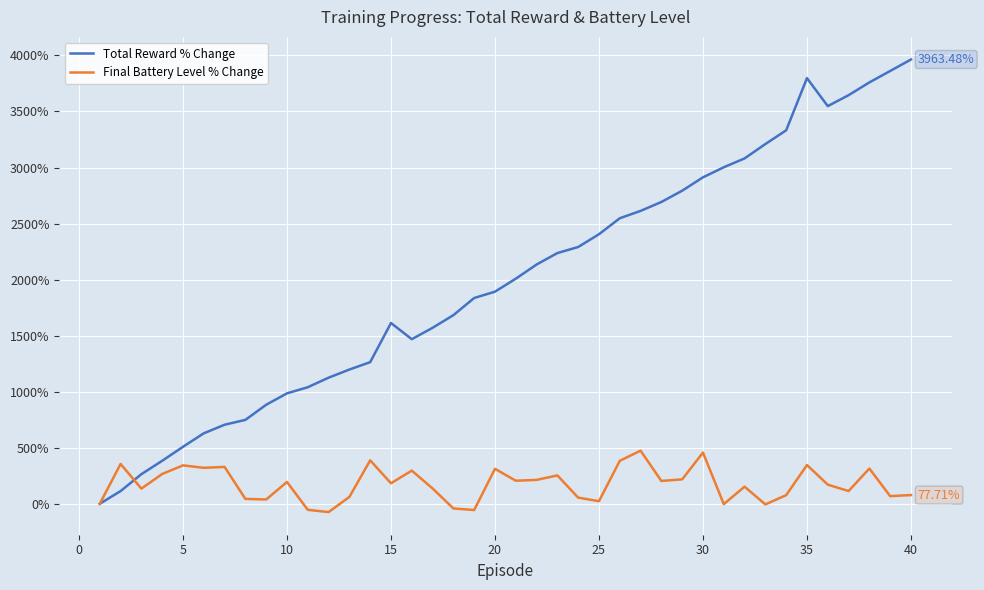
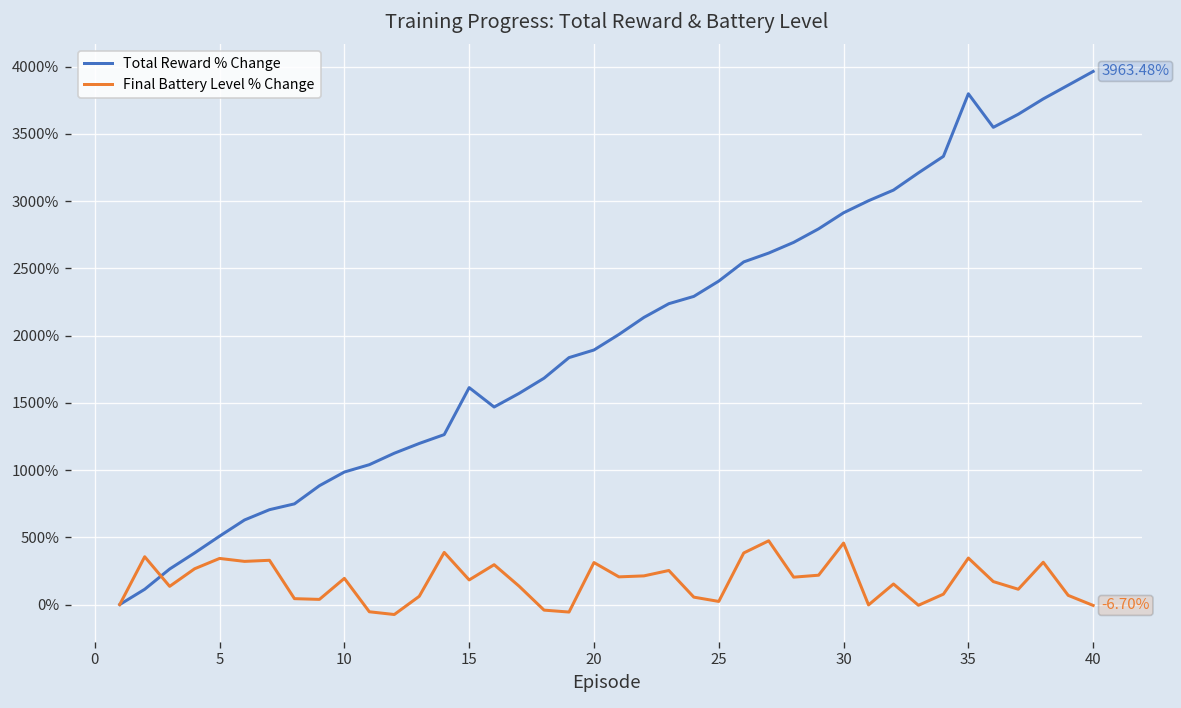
  {
    "Total Reward % Change": {
      "5": "510%",
      "10": "990%",
      "15": "1610%",
      "20": "1890%",
      "25": "2400%",
      "30": "2910%",
      "35": "3800%"
    },
    "Final Battery Level % Change": {
-     "40": "77.71%"
+     "40": "-6.70%"
    }
  }
